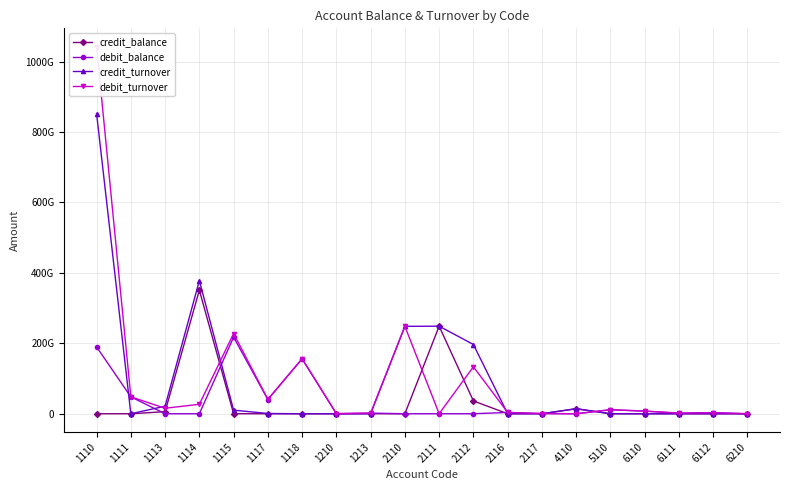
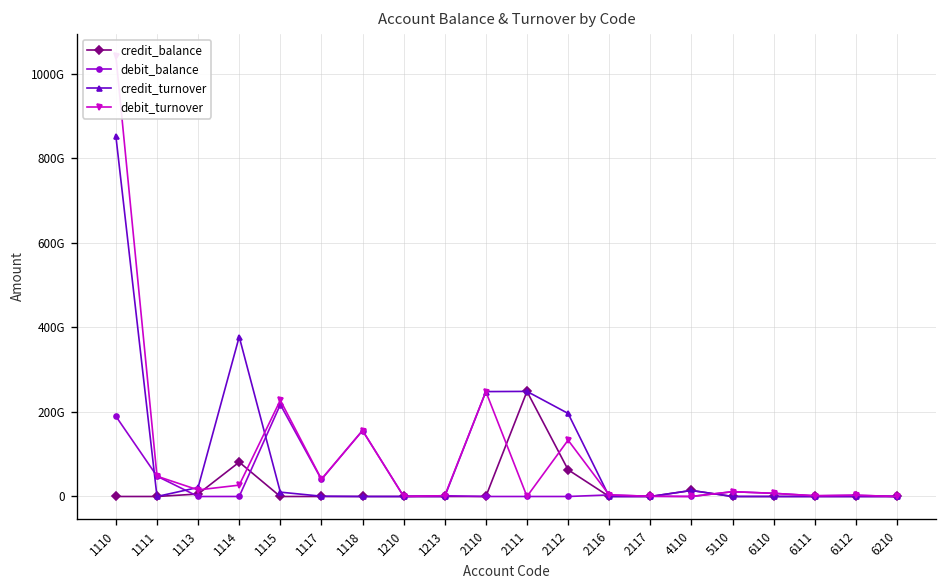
  {
    "credit_balance": {
      "1110": 0,
-     "1114": 350000000000,
+     "1114": 80000000000,
      "1115": 0,
-     "2112": 40000000000
+     "2112": 60000000000
    }
  }
